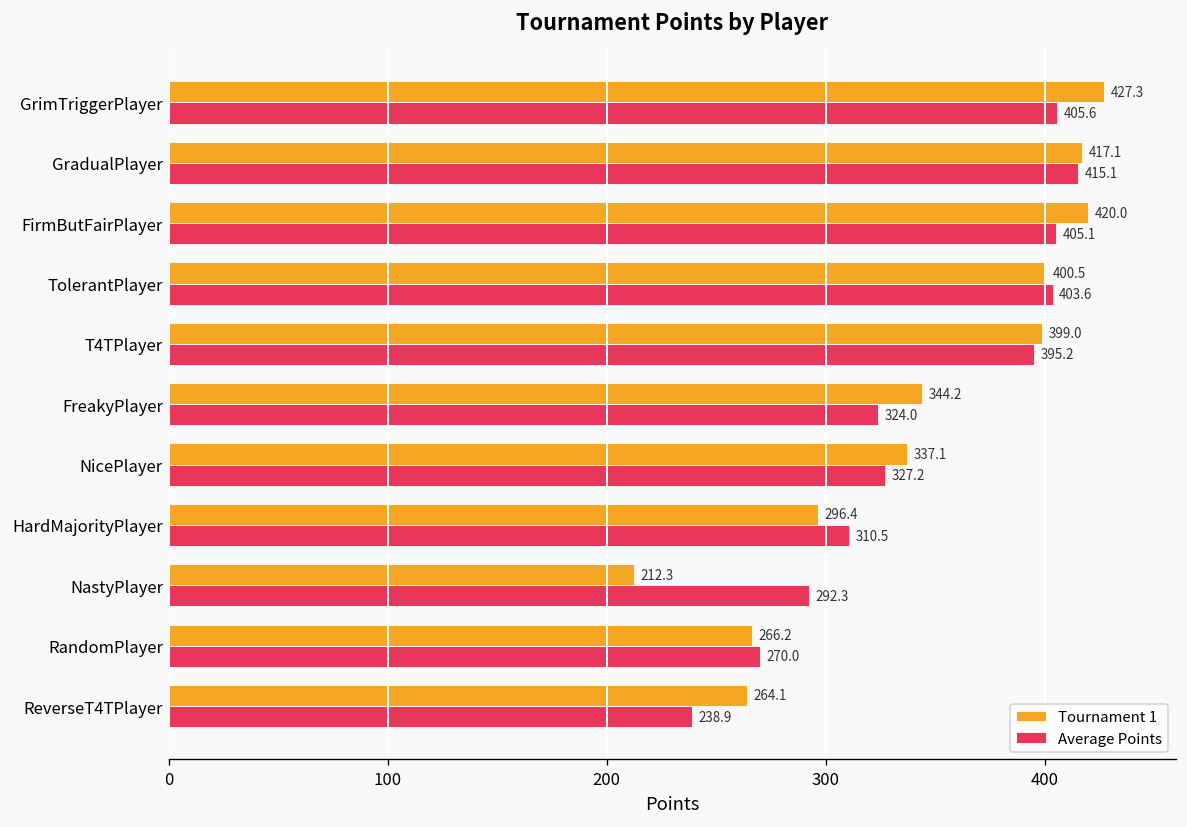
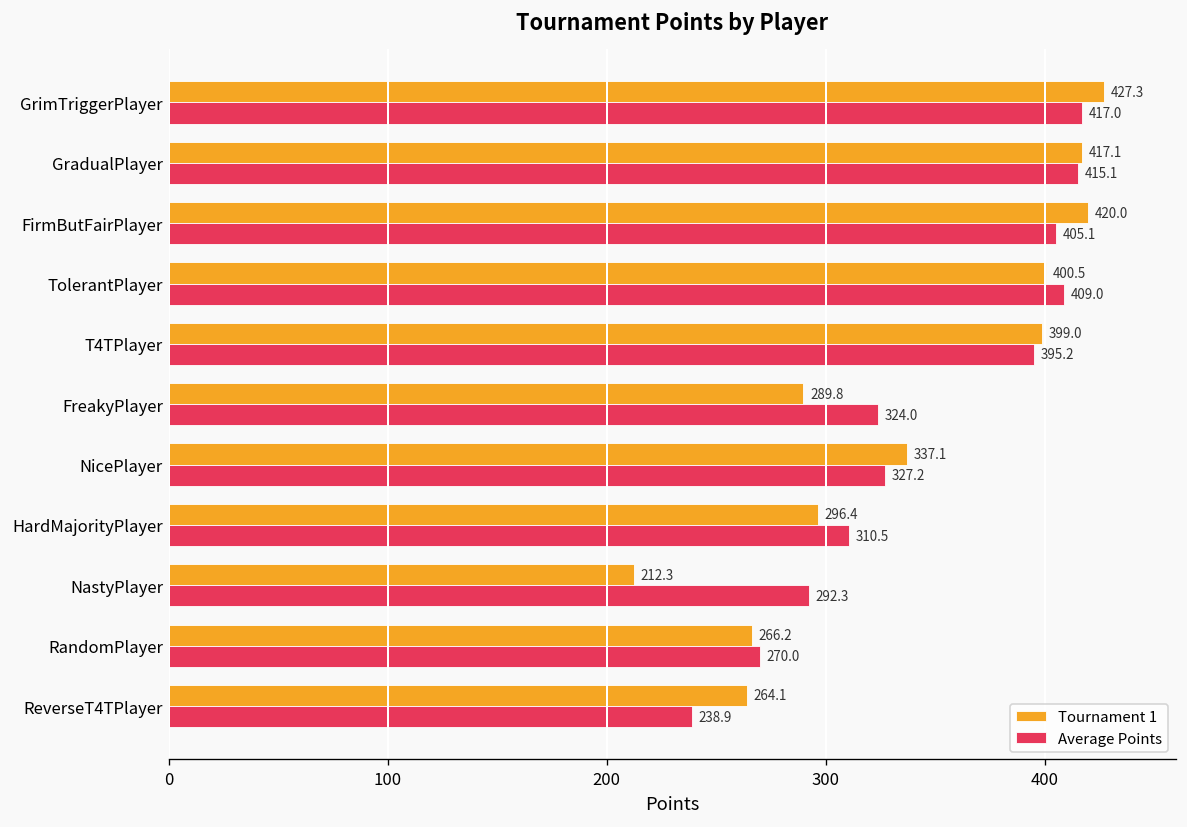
  {
    "Tournament 1": {
      "GrimTriggerPlayer": 427.3,
      "GradualPlayer": 417.1,
      "FirmButFairPlayer": 420.0,
      "TolerantPlayer": 400.5,
      "T4TPlayer": 399.0,
-     "FreakyPlayer": 344.2,
+     "FreakyPlayer": 289.8,
      "NicePlayer": 337.1,
      "HardMajorityPlayer": 296.4,
      "NastyPlayer": 212.3,
      "RandomPlayer": 266.2,
      "ReverseT4TPlayer": 264.1
    },
    "Average Points": {
-     "GrimTriggerPlayer": 405.6,
+     "GrimTriggerPlayer": 417.0,
      "GradualPlayer": 415.1,
      "FirmButFairPlayer": 405.1,
-     "TolerantPlayer": 403.6,
+     "TolerantPlayer": 409.0,
      "T4TPlayer": 395.2,
      "FreakyPlayer": 324.0,
      "NicePlayer": 327.2,
      "HardMajorityPlayer": 310.5,
      "NastyPlayer": 292.3,
      "RandomPlayer": 270.0,
      "ReverseT4TPlayer": 238.9
    }
  }
